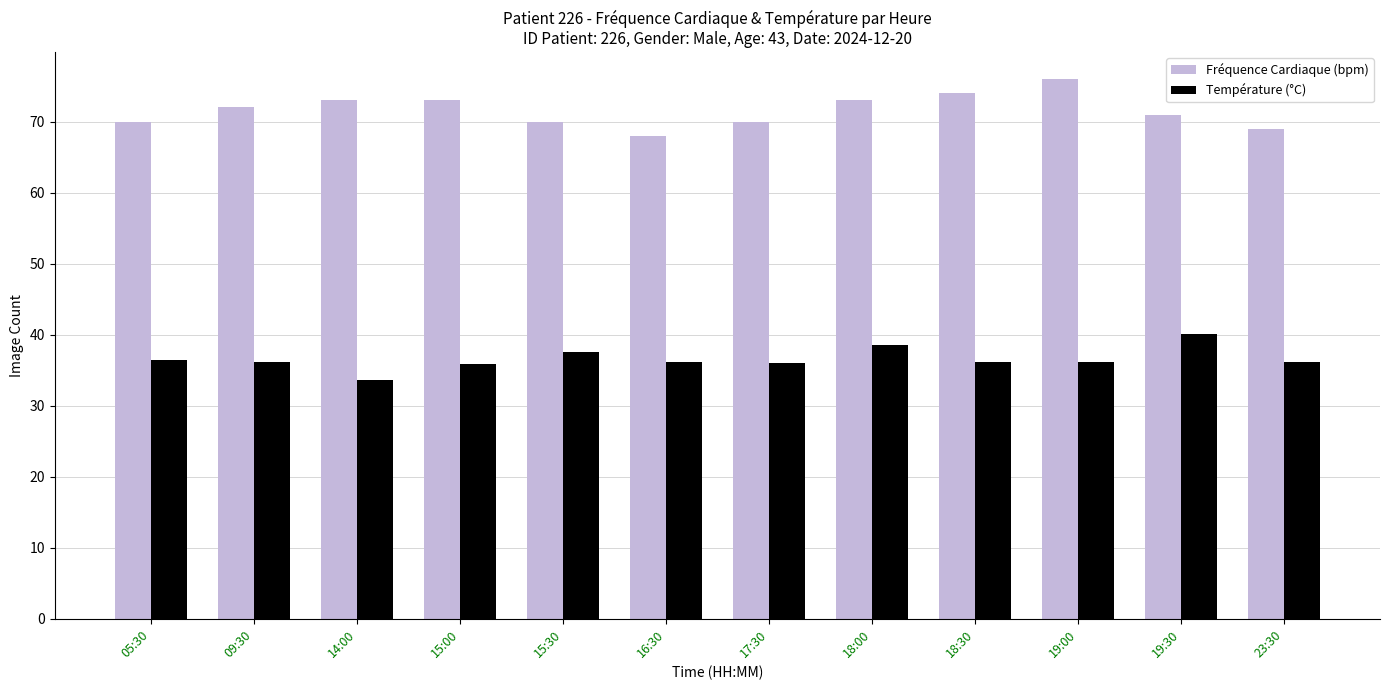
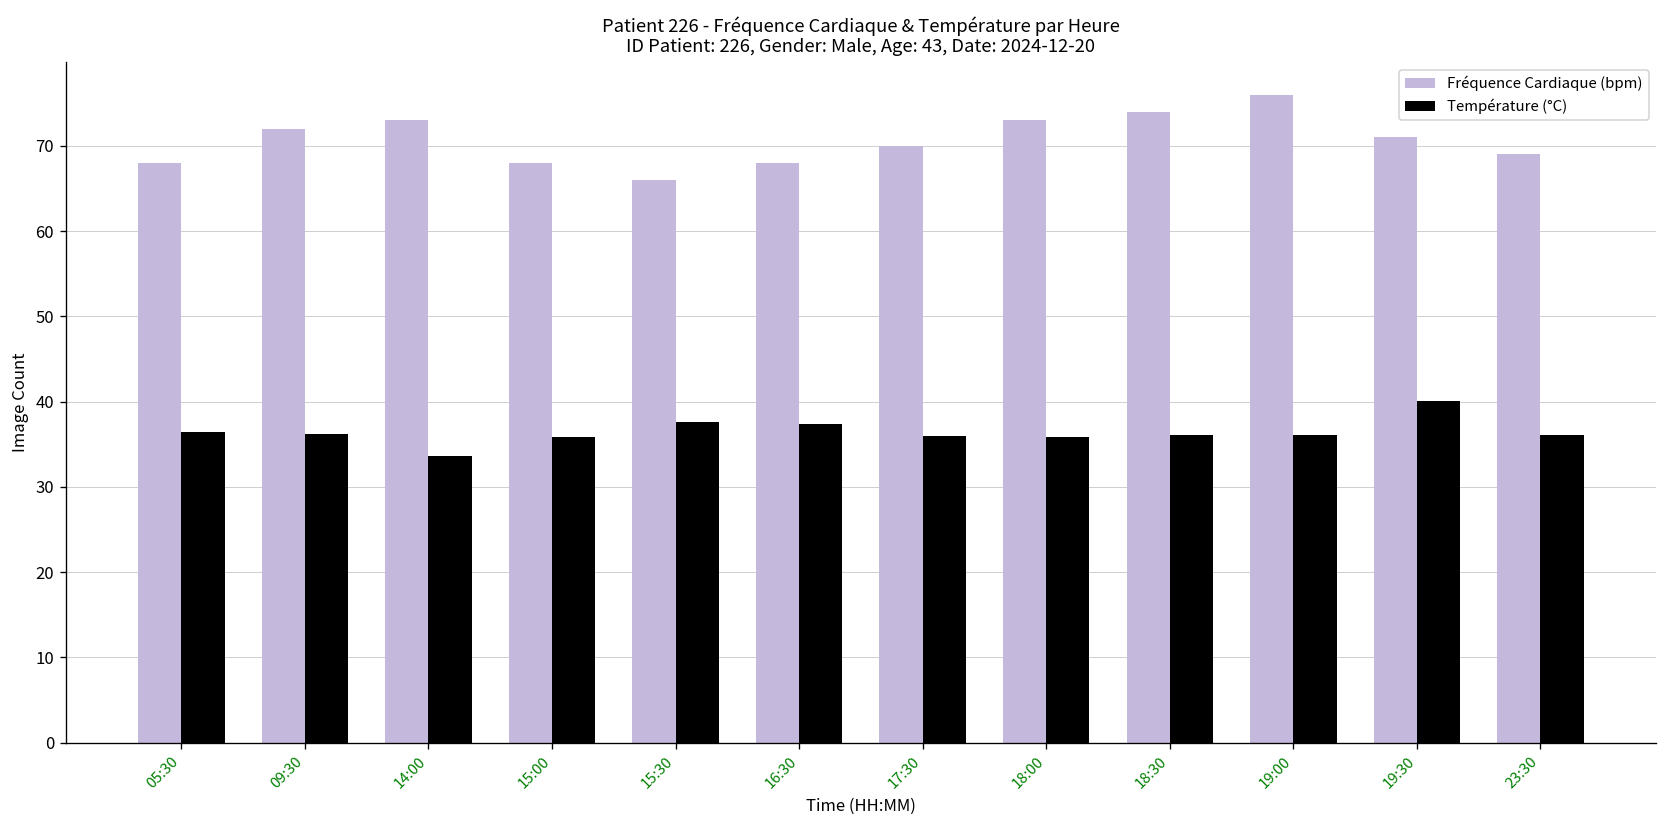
  {
    "Fréquence Cardiaque (bpm)": {
-     "05:30": 70,
+     "05:30": 68,
      "09:30": 72,
      "14:00": 73,
-     "15:00": 73,
-     "15:30": 70,
+     "15:00": 68,
+     "15:30": 66,
      "16:30": 68,
      "17:30": 70,
      "18:00": 73,
      "18:30": 74,
      "19:00": 76,
      "19:30": 71,
      "23:30": 69
    },
    "Température (°C)": {
      "05:30": 36,
      "09:30": 36,
      "14:00": 34,
      "15:00": 36,
      "15:30": 38,
-     "16:30": 36,
+     "16:30": 37,
      "17:30": 36,
-     "18:00": 39,
+     "18:00": 36,
      "18:30": 36,
      "19:00": 36,
      "19:30": 40,
      "23:30": 36
    }
  }
